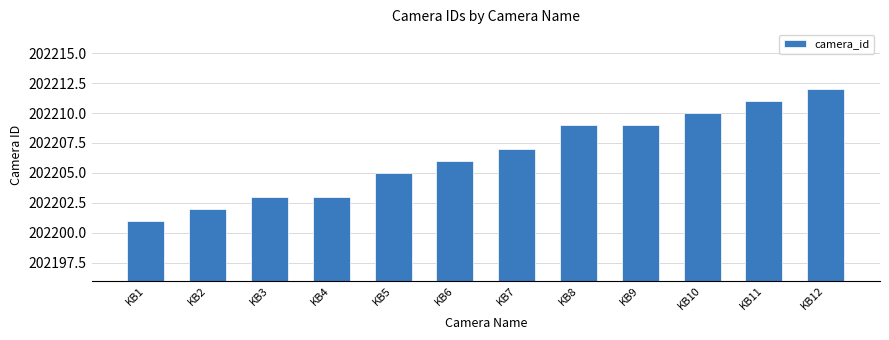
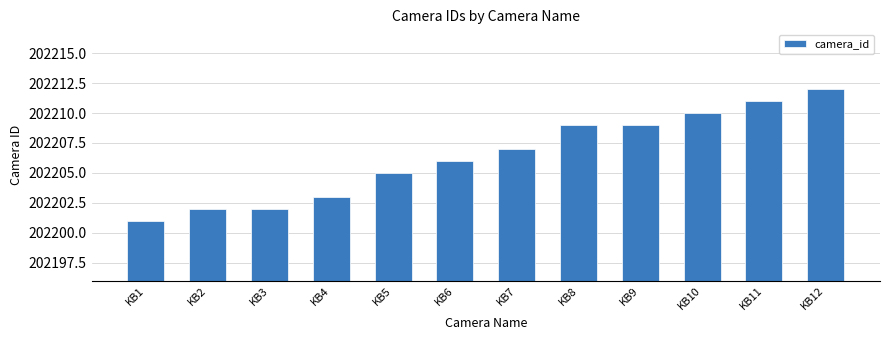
  {
    "KB1": 202201,
    "KB2": 202202,
-   "KB3": 202203,
+   "KB3": 202202,
    "KB4": 202203,
    "KB5": 202205,
    "KB6": 202206,
    "KB7": 202207,
    "KB8": 202209,
    "KB9": 202209,
    "KB10": 202210,
    "KB11": 202211,
    "KB12": 202212
  }
